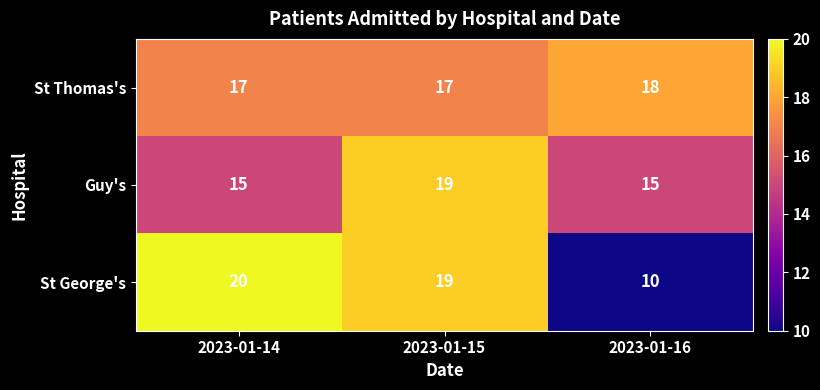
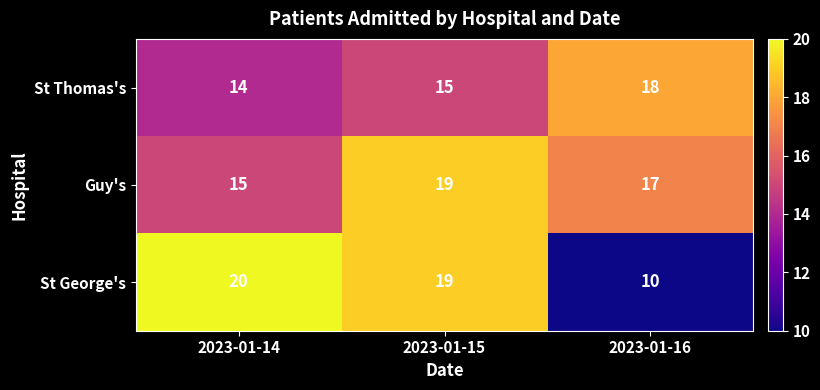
  {
    "St Thomas's": {
-     "2023-01-14": 17,
-     "2023-01-15": 17,
+     "2023-01-14": 14,
+     "2023-01-15": 15,
      "2023-01-16": 18
    },
    "Guy's": {
      "2023-01-14": 15,
      "2023-01-15": 19,
-     "2023-01-16": 15
+     "2023-01-16": 17
    },
    "St George's": {
      "2023-01-14": 20,
      "2023-01-15": 19,
      "2023-01-16": 10
    }
  }
